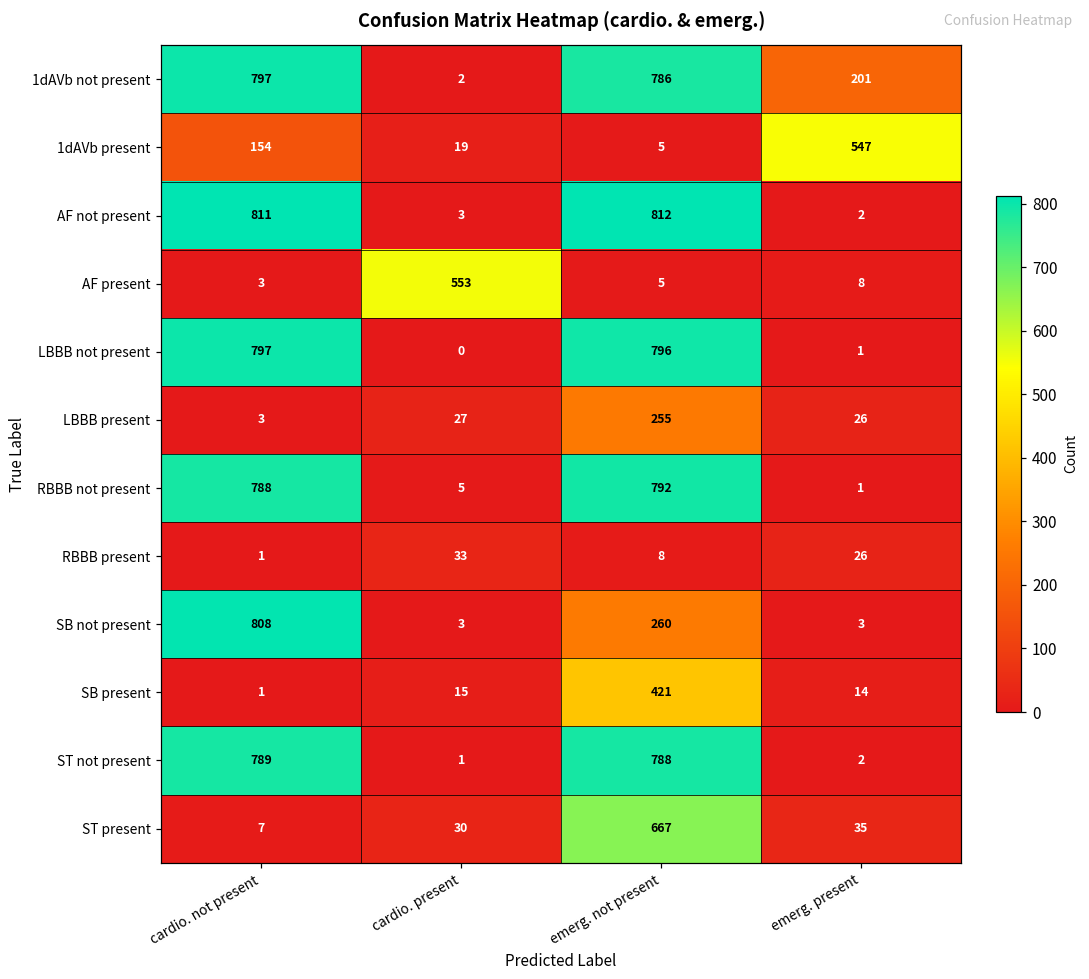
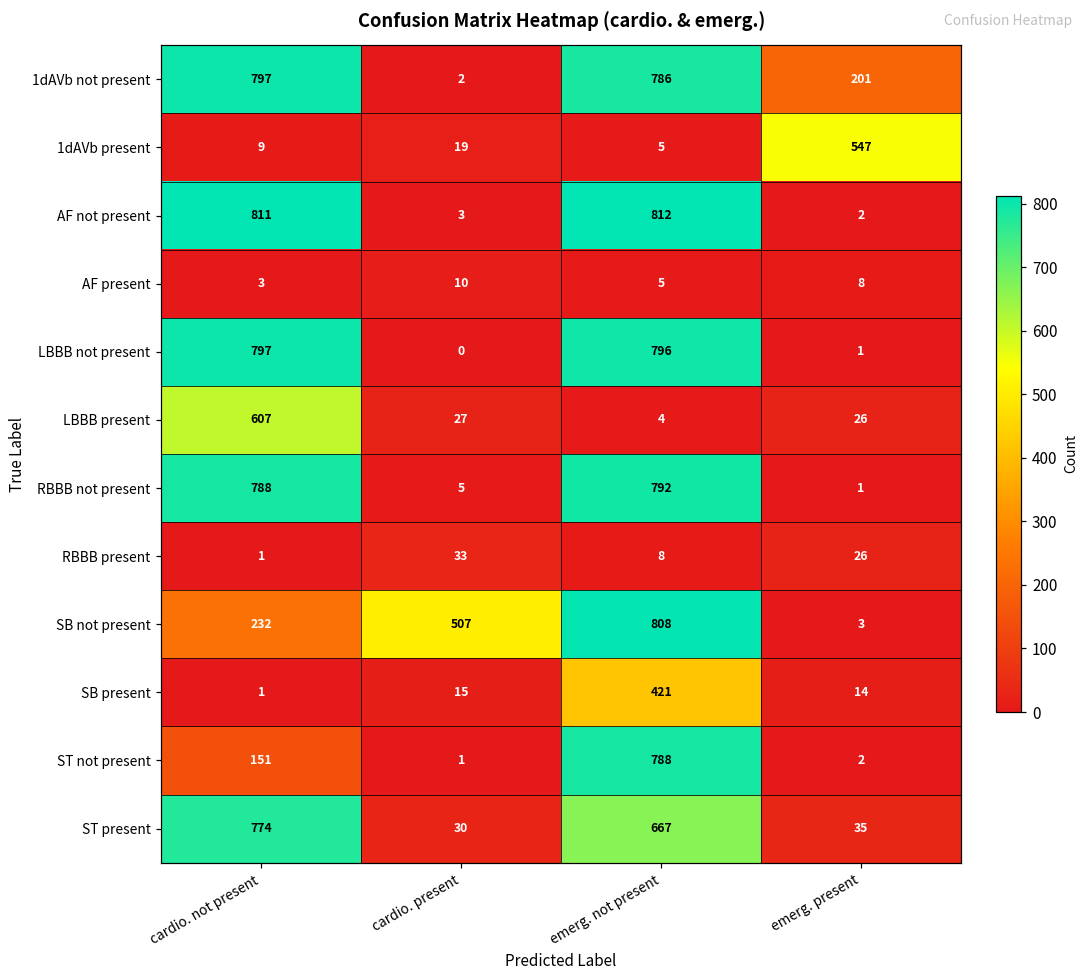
  {
    "1dAVb not present": {
      "cardio. not present": 797,
      "cardio. present": 2,
      "emerg. not present": 786,
      "emerg. present": 201
    },
    "1dAVb present": {
-     "cardio. not present": 154,
+     "cardio. not present": 9,
      "cardio. present": 19,
      "emerg. not present": 5,
      "emerg. present": 547
    },
    "AF not present": {
      "cardio. not present": 811,
      "cardio. present": 3,
      "emerg. not present": 812,
      "emerg. present": 2
    },
    "AF present": {
      "cardio. not present": 3,
-     "cardio. present": 553,
+     "cardio. present": 10,
      "emerg. not present": 5,
      "emerg. present": 8
    },
    "LBBB not present": {
      "cardio. not present": 797,
      "cardio. present": 0,
      "emerg. not present": 796,
      "emerg. present": 1
    },
    "LBBB present": {
-     "cardio. not present": 3,
+     "cardio. not present": 607,
      "cardio. present": 27,
-     "emerg. not present": 255,
+     "emerg. not present": 4,
      "emerg. present": 26
    },
    "RBBB not present": {
      "cardio. not present": 788,
      "cardio. present": 5,
      "emerg. not present": 792,
      "emerg. present": 1
    },
    "RBBB present": {
      "cardio. not present": 1,
      "cardio. present": 33,
      "emerg. not present": 8,
      "emerg. present": 26
    },
    "SB not present": {
-     "cardio. not present": 808,
-     "cardio. present": 3,
-     "emerg. not present": 260,
+     "cardio. not present": 232,
+     "cardio. present": 507,
+     "emerg. not present": 808,
      "emerg. present": 3
    },
    "SB present": {
      "cardio. not present": 1,
      "cardio. present": 15,
      "emerg. not present": 421,
      "emerg. present": 14
    },
    "ST not present": {
-     "cardio. not present": 789,
+     "cardio. not present": 151,
      "cardio. present": 1,
      "emerg. not present": 788,
      "emerg. present": 2
    },
    "ST present": {
-     "cardio. not present": 7,
+     "cardio. not present": 774,
      "cardio. present": 30,
      "emerg. not present": 667,
      "emerg. present": 35
    }
  }
